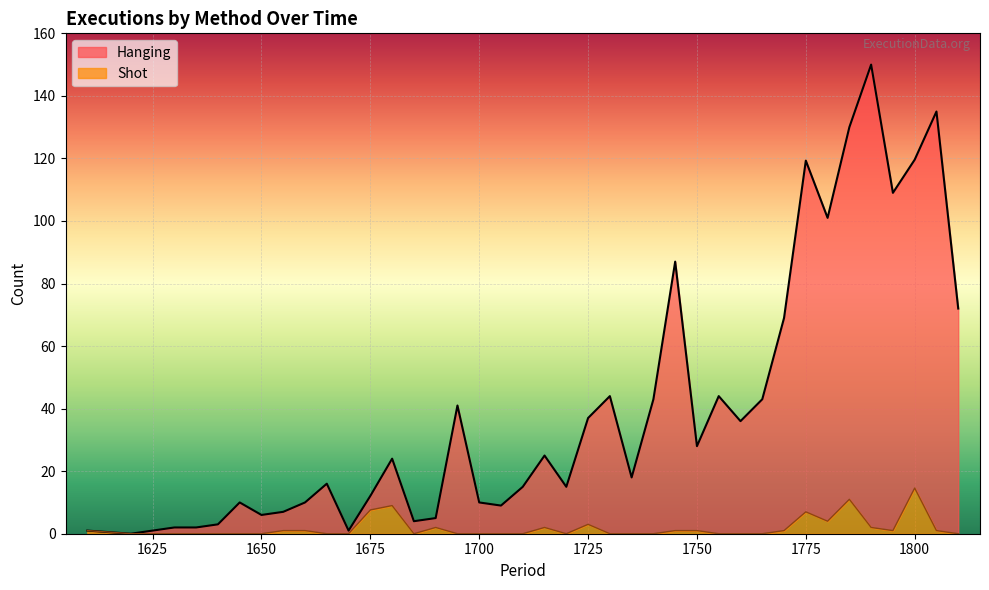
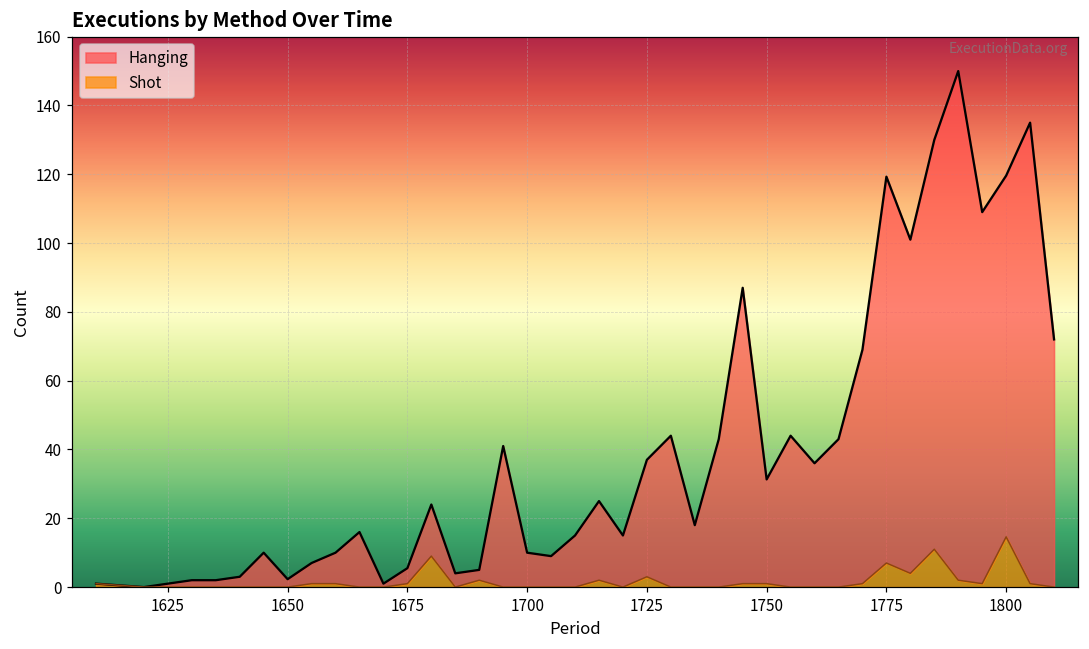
  {
    "Hanging": {
      "1625": 1,
-     "1650": 6,
+     "1650": 2,
      "1675": 5,
      "1700": 10,
      "1725": 34,
-     "1750": 27,
+     "1750": 30,
      "1775": 112,
      "1800": 105
    },
    "Shot": {
      "1625": 0,
      "1650": 0,
-     "1675": 8,
+     "1675": 1,
      "1700": 0,
      "1725": 3,
      "1750": 1,
      "1775": 7,
      "1800": 15
    }
  }
